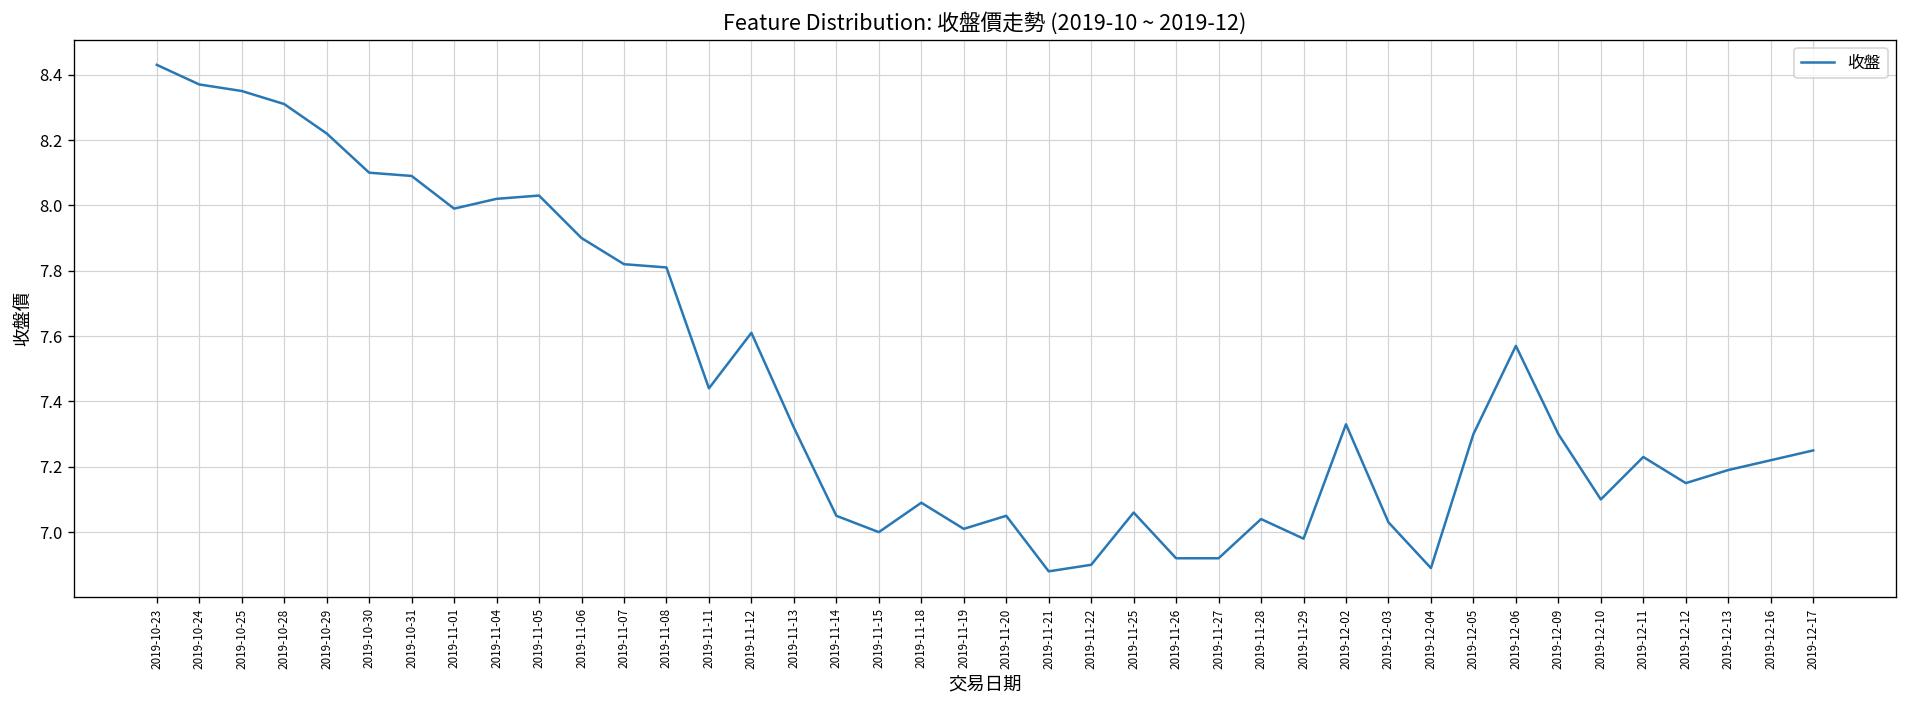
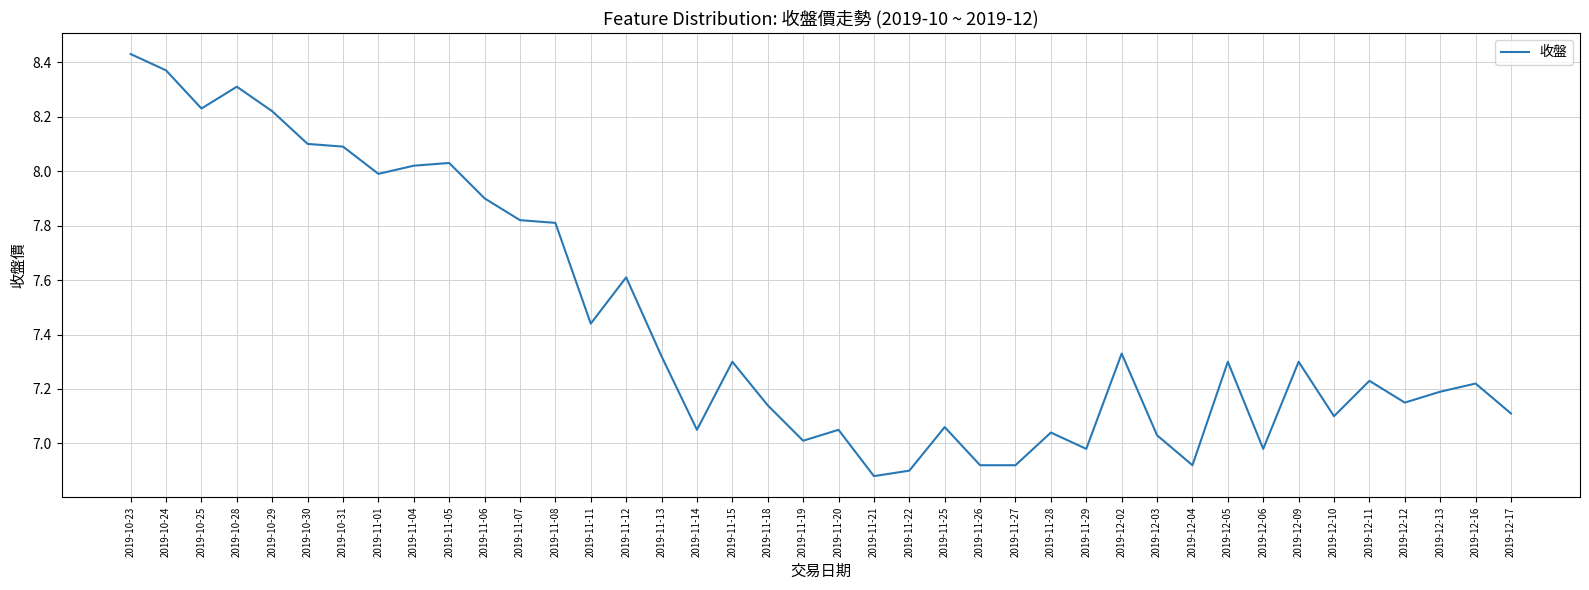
  {
    "2019-10-23": 8.43,
    "2019-10-24": 8.37,
-   "2019-10-25": 8.35,
+   "2019-10-25": 8.23,
    "2019-10-28": 8.31,
    "2019-10-29": 8.22,
    "2019-10-30": 8.10,
    "2019-10-31": 8.09,
    "2019-11-01": 7.99,
    "2019-11-04": 8.02,
    "2019-11-05": 8.03,
    "2019-11-06": 7.90,
    "2019-11-07": 7.82,
    "2019-11-08": 7.81,
    "2019-11-11": 7.44,
    "2019-11-12": 7.61,
    "2019-11-13": 7.32,
    "2019-11-14": 7.05,
-   "2019-11-15": 7.0,
-   "2019-11-18": 7.09,
+   "2019-11-15": 7.3,
+   "2019-11-18": 7.14,
    "2019-11-19": 7.01,
    "2019-11-20": 7.05,
    "2019-11-21": 6.88,
    "2019-11-22": 6.90,
    "2019-11-25": 7.06,
    "2019-11-26": 6.92,
    "2019-11-27": 6.92,
    "2019-11-28": 7.04,
    "2019-11-29": 6.98,
    "2019-12-02": 7.33,
    "2019-12-03": 7.03,
-   "2019-12-04": 6.89,
+   "2019-12-04": 6.92,
    "2019-12-05": 7.30,
-   "2019-12-06": 7.57,
+   "2019-12-06": 6.98,
    "2019-12-09": 7.30,
    "2019-12-10": 7.10,
    "2019-12-11": 7.23,
    "2019-12-12": 7.15,
    "2019-12-13": 7.19,
    "2019-12-16": 7.22,
-   "2019-12-17": 7.25
+   "2019-12-17": 7.11
  }
